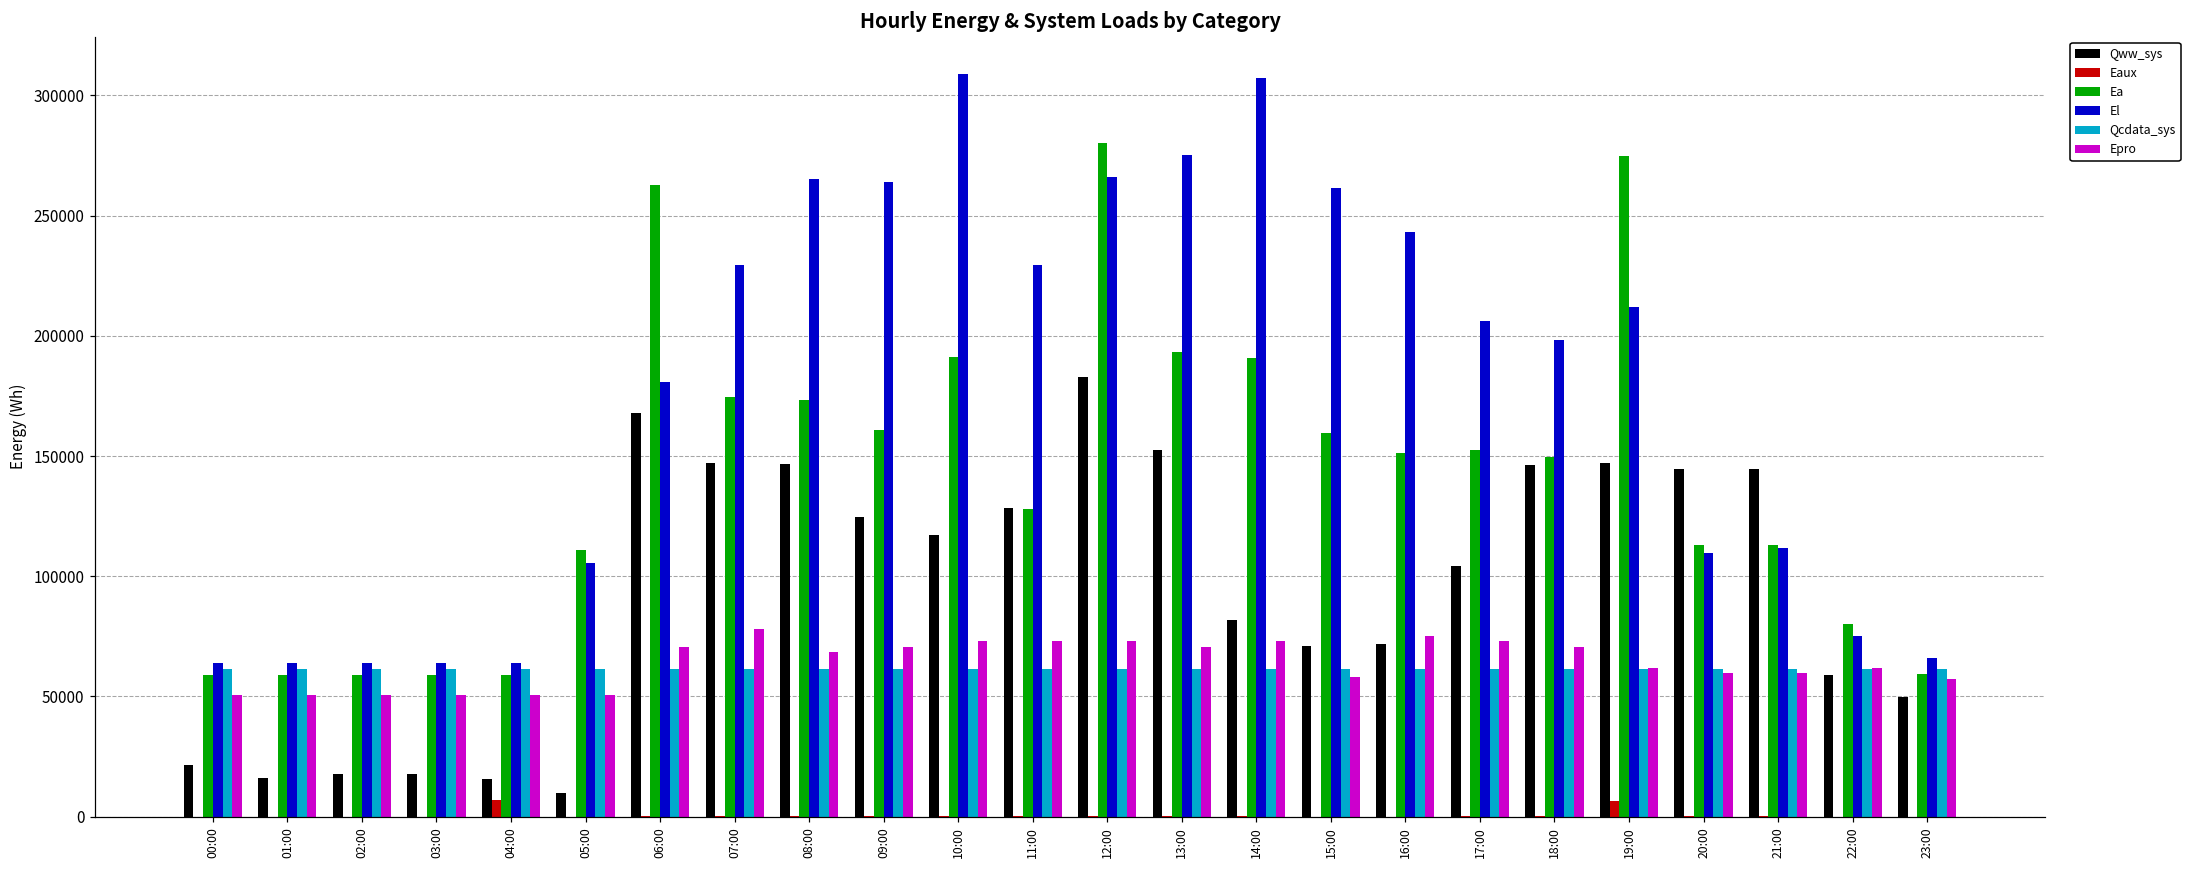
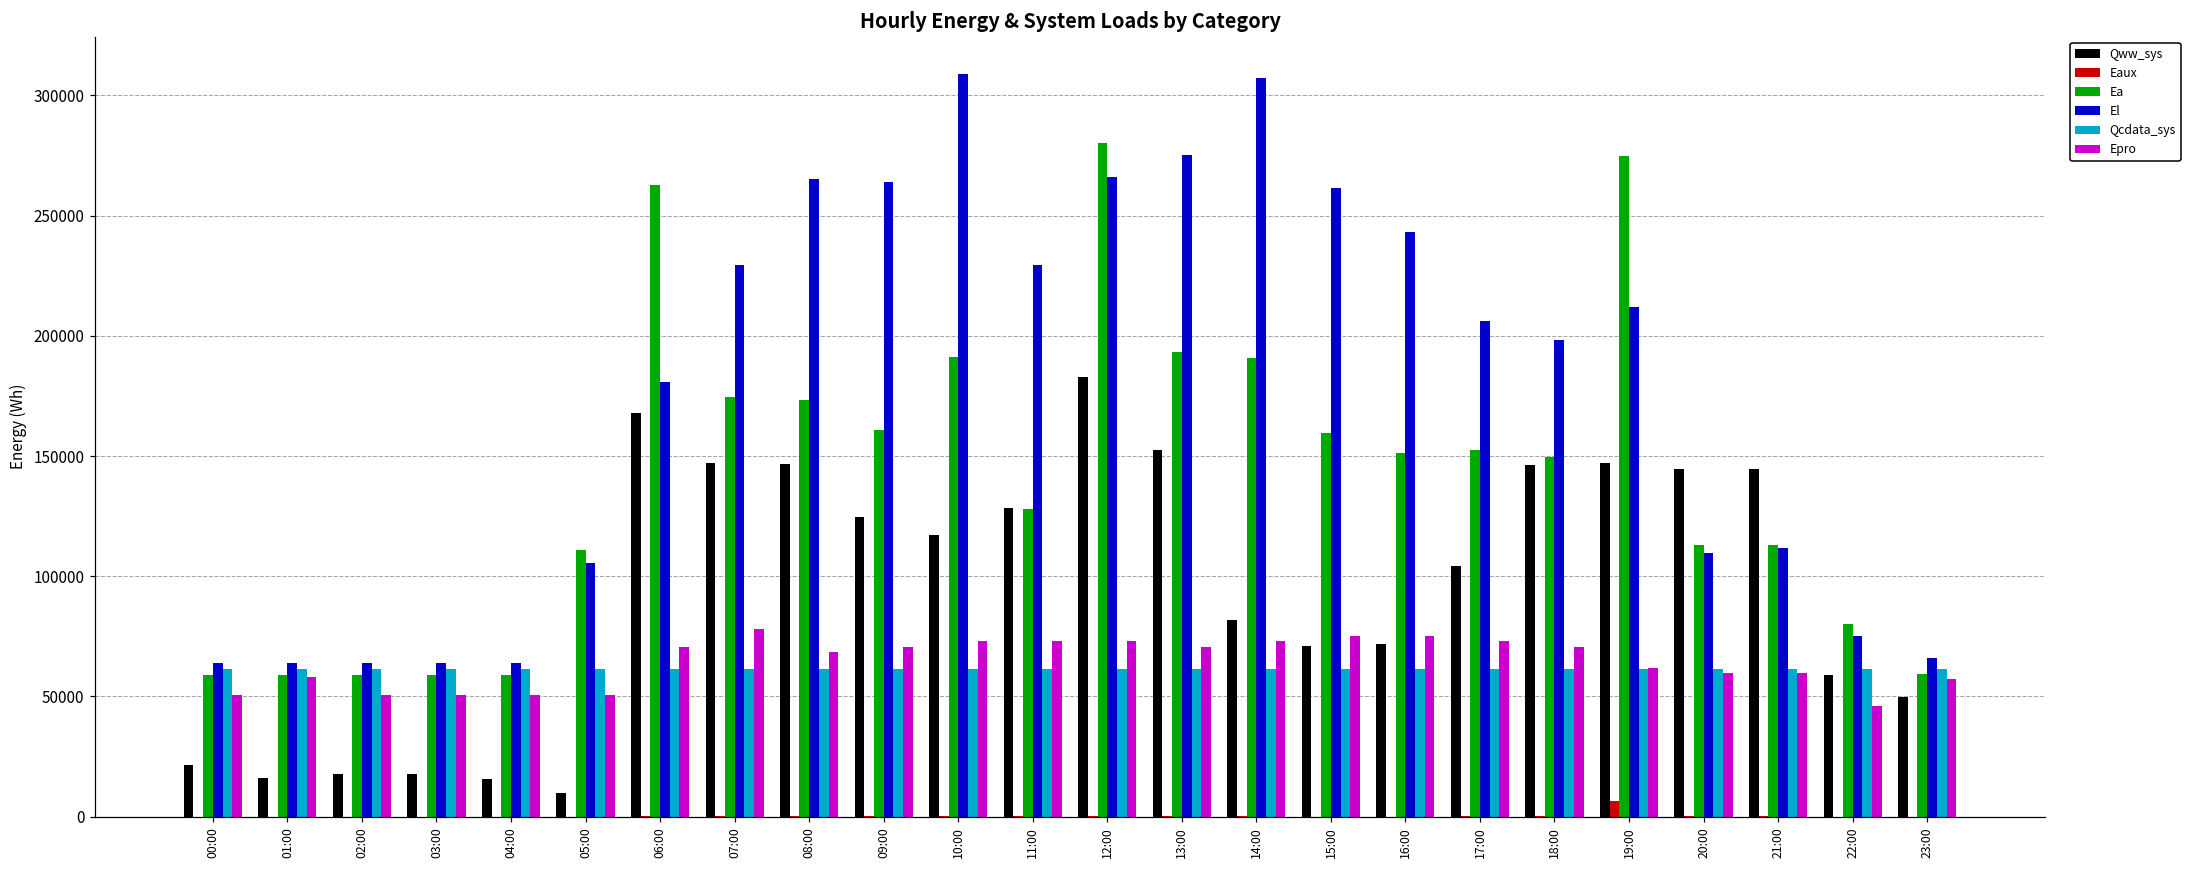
  {
    "Qww_sys": {
      "00:00": 21000,
      "01:00": 16000,
      "02:00": 18000,
      "03:00": 18000,
      "04:00": 16000,
      "05:00": 10000,
      "06:00": 168000,
      "07:00": 147000,
      "08:00": 147000,
      "09:00": 124000,
      "10:00": 117000,
      "11:00": 128000,
      "12:00": 183000,
      "13:00": 152000,
      "14:00": 82000,
      "15:00": 71000,
      "16:00": 72000,
      "17:00": 104000,
      "18:00": 146000,
      "19:00": 147000,
      "20:00": 145000,
      "21:00": 145000,
      "22:00": 59000,
      "23:00": 50000
    },
    "Eaux": {
-     "04:00": 7000,
+     "04:00": 0,
      "19:00": 6000
    },
    "Ea": {
      "00:00": 59000,
      "01:00": 59000,
      "02:00": 59000,
      "03:00": 59000,
      "04:00": 59000,
      "05:00": 111000,
      "06:00": 263000,
      "07:00": 174000,
      "08:00": 173000,
      "09:00": 161000,
      "10:00": 191000,
      "11:00": 128000,
      "12:00": 280000,
      "13:00": 193000,
      "14:00": 191000,
      "15:00": 160000,
      "16:00": 151000,
      "17:00": 153000,
      "18:00": 150000,
      "19:00": 275000,
      "20:00": 113000,
      "21:00": 113000,
      "22:00": 80000,
      "23:00": 59000
    },
    "El": {
      "00:00": 64000,
      "01:00": 64000,
      "02:00": 64000,
      "03:00": 64000,
      "04:00": 64000,
      "05:00": 106000,
      "06:00": 181000,
      "07:00": 229000,
      "08:00": 265000,
      "09:00": 264000,
      "10:00": 309000,
      "11:00": 229000,
      "12:00": 266000,
      "13:00": 275000,
      "14:00": 307000,
      "15:00": 262000,
      "16:00": 243000,
      "17:00": 206000,
      "18:00": 198000,
      "19:00": 212000,
      "20:00": 110000,
      "21:00": 112000,
      "22:00": 75000,
      "23:00": 66000
    },
    "Qcdata_sys": {
      "00:00": 61000,
      "01:00": 61000,
      "02:00": 61000,
      "03:00": 61000,
      "04:00": 61000,
      "05:00": 61000,
      "06:00": 61000,
      "07:00": 61000,
      "08:00": 61000,
      "09:00": 61000,
      "10:00": 61000,
      "11:00": 61000,
      "12:00": 61000,
      "13:00": 61000,
      "14:00": 61000,
      "15:00": 61000,
      "16:00": 61000,
      "17:00": 61000,
      "18:00": 61000,
      "19:00": 61000,
      "20:00": 61000,
      "21:00": 61000,
      "22:00": 61000,
      "23:00": 61000
    },
    "Epro": {
      "00:00": 51000,
-     "01:00": 51000,
+     "01:00": 58000,
      "02:00": 51000,
      "03:00": 51000,
      "04:00": 51000,
      "05:00": 51000,
      "06:00": 71000,
      "07:00": 78000,
      "08:00": 69000,
      "09:00": 71000,
      "10:00": 73000,
      "11:00": 73000,
      "12:00": 73000,
      "13:00": 71000,
      "14:00": 73000,
-     "15:00": 58000,
+     "15:00": 75000,
      "16:00": 75000,
      "17:00": 73000,
      "18:00": 71000,
      "19:00": 62000,
      "20:00": 60000,
      "21:00": 60000,
-     "22:00": 62000,
+     "22:00": 46000,
      "23:00": 57000
    }
  }
